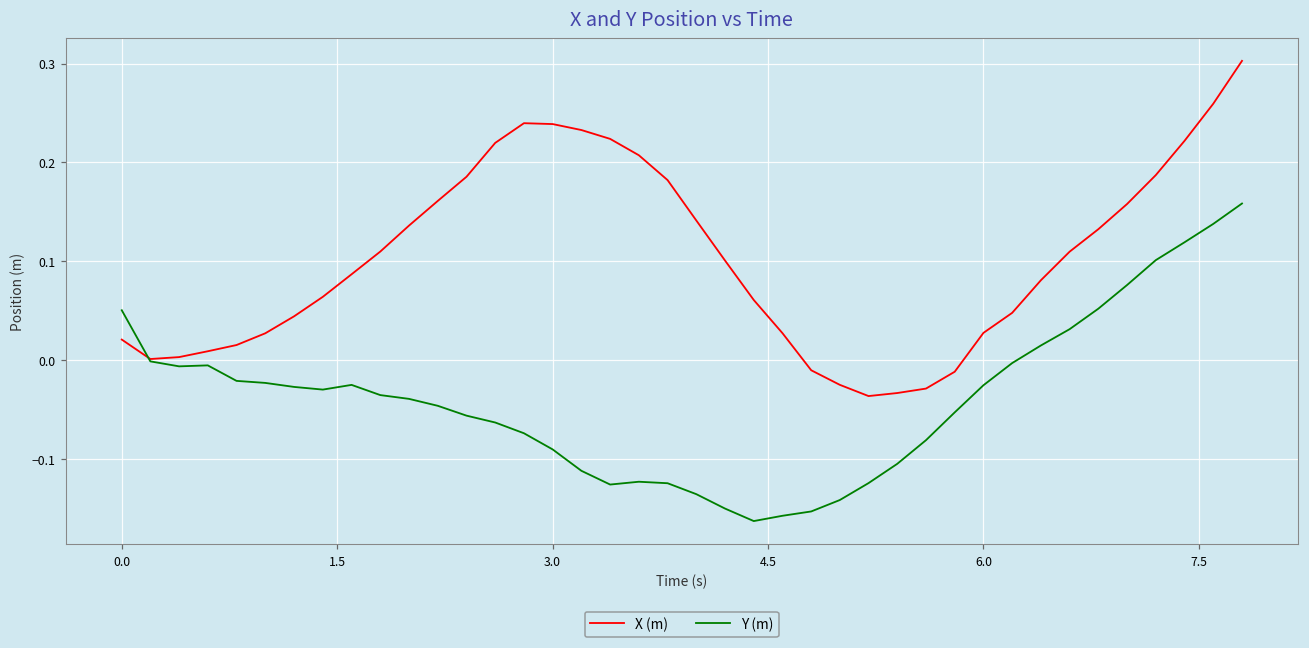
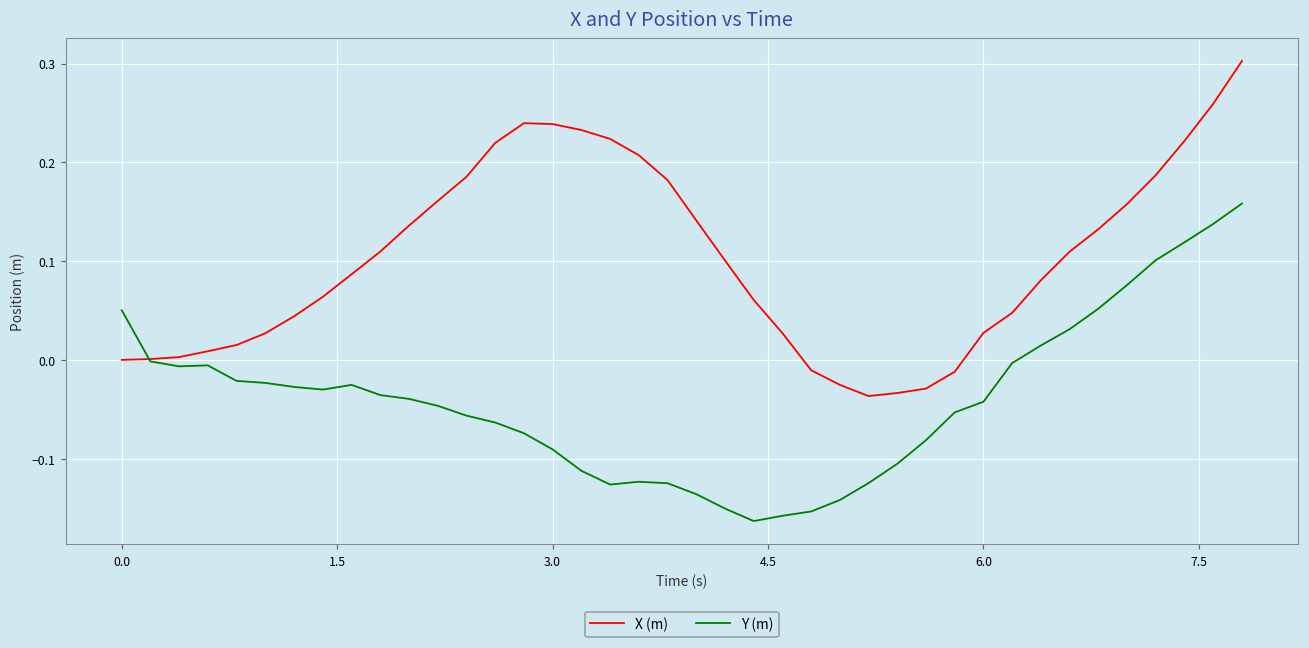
  {
    "X (m)": {
-     "0.0": 0.02,
+     "0.0": 0.00,
      "3.0": 0.24,
      "6.0": 0.03
    },
    "Y (m)": {
      "0.0": 0.05,
      "3.0": -0.09,
-     "6.0": -0.03
+     "6.0": -0.04
    }
  }
